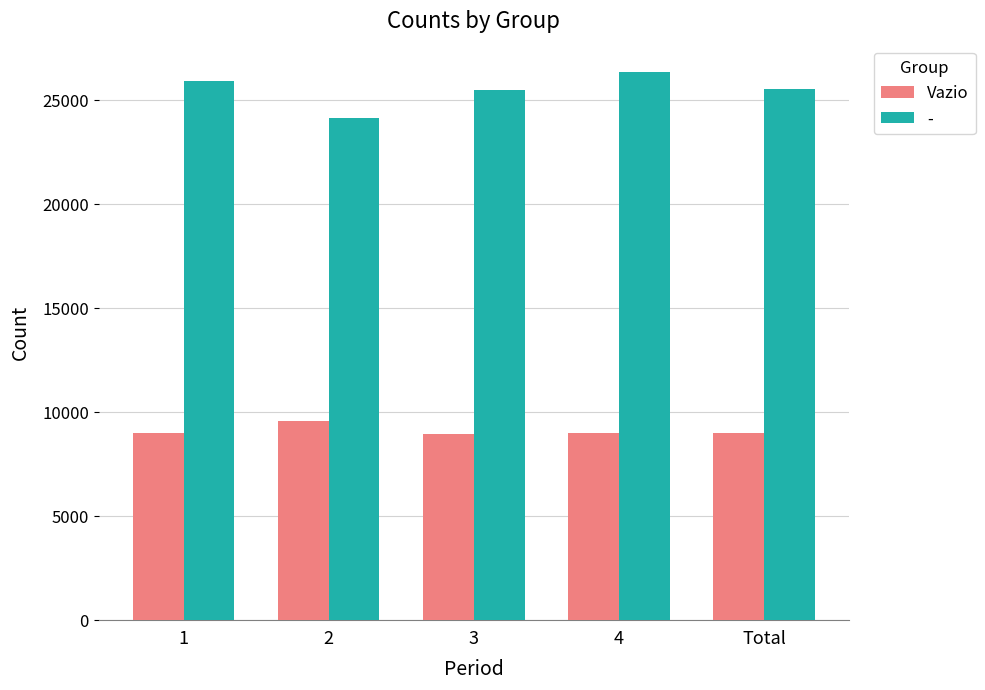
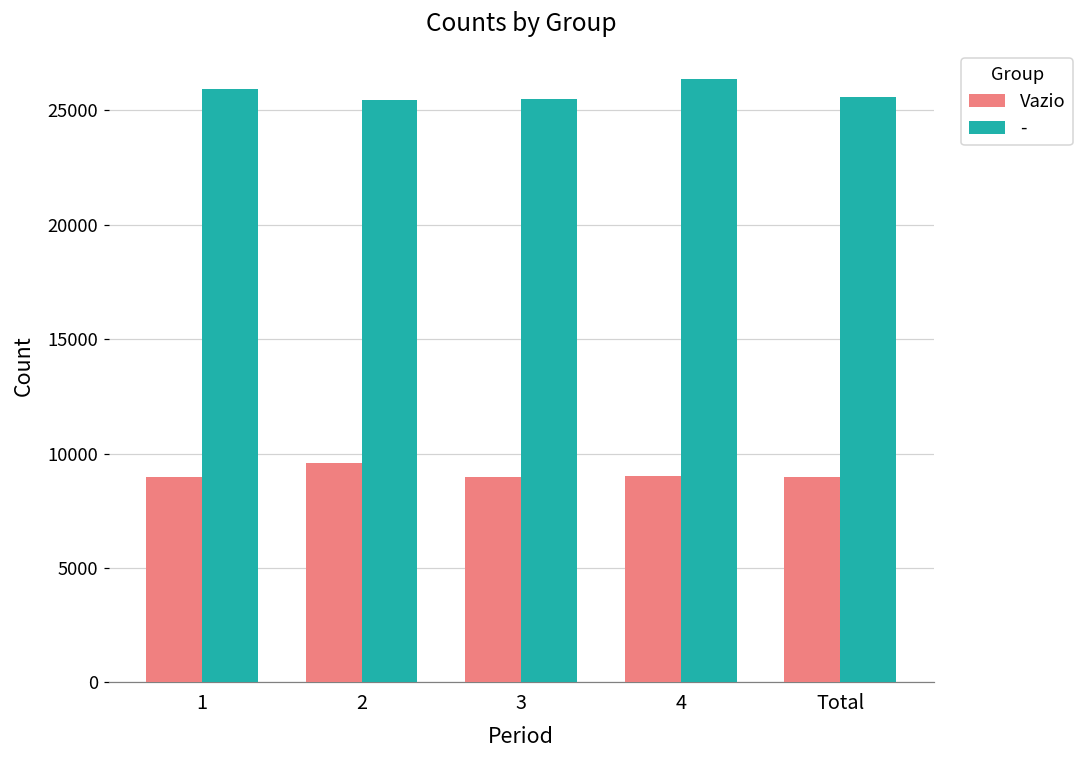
  {
    "Vazio": {
      "1": 9000,
      "2": 9600,
      "3": 9000,
      "4": 9000,
      "Total": 9000
    },
    "-": {
      "1": 25900,
-     "2": 24200,
+     "2": 25500,
      "3": 25500,
      "4": 26400,
      "Total": 25600
    }
  }
